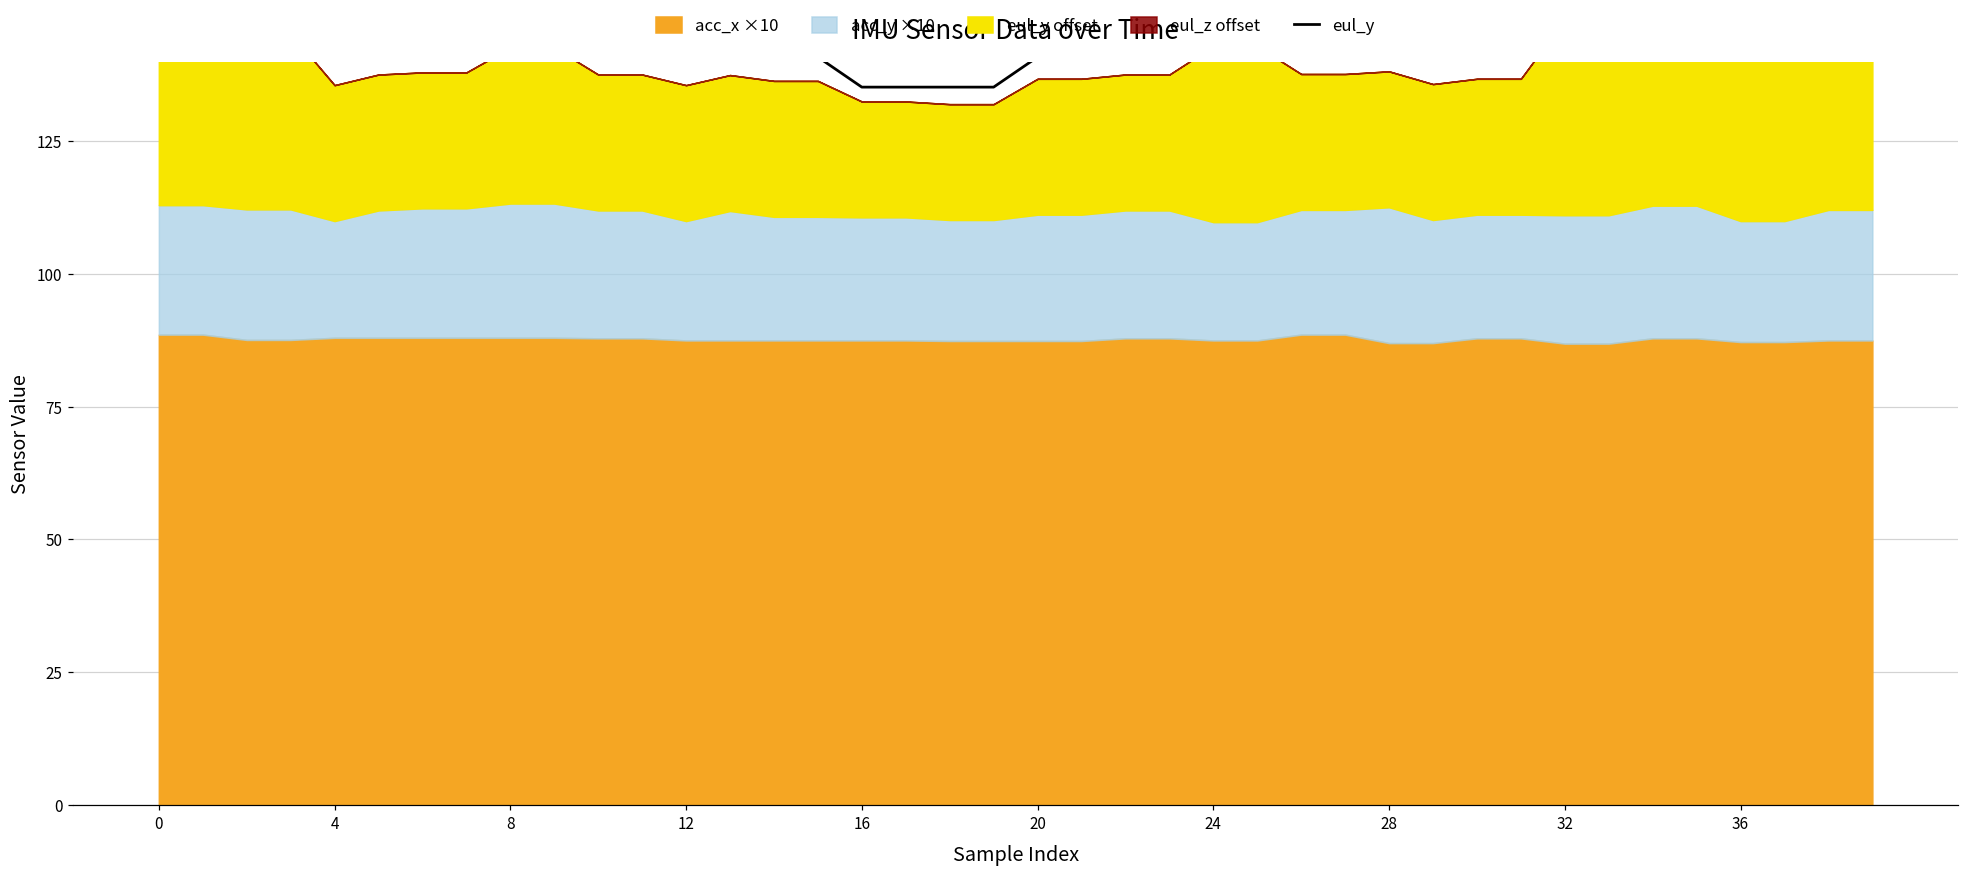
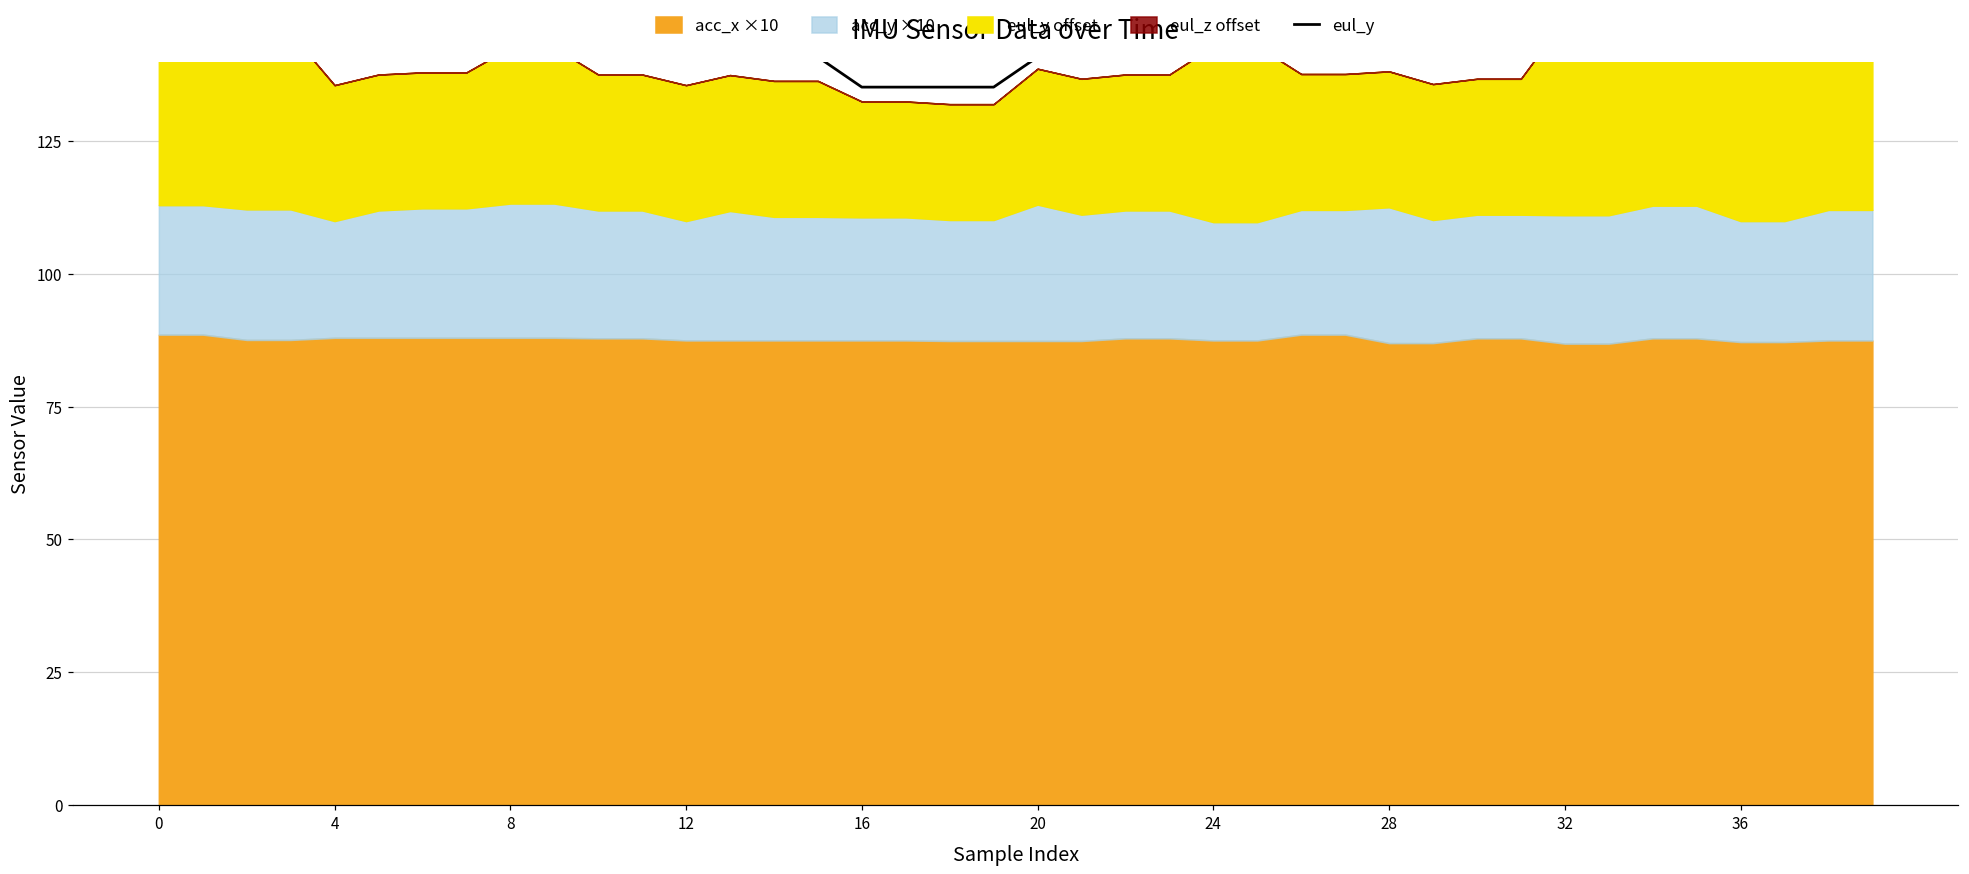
  {
    "acc_x ×10": {
      "0": 89,
      "4": 88,
      "8": 88,
      "12": 88,
      "16": 88,
      "20": 87,
      "24": 88,
      "28": 87,
      "32": 87,
      "36": 87
    },
    "eul_y": {
      "16": 135
    },
    "acc_y ×10": {
-     "20": 24
+     "20": 26
    }
  }
